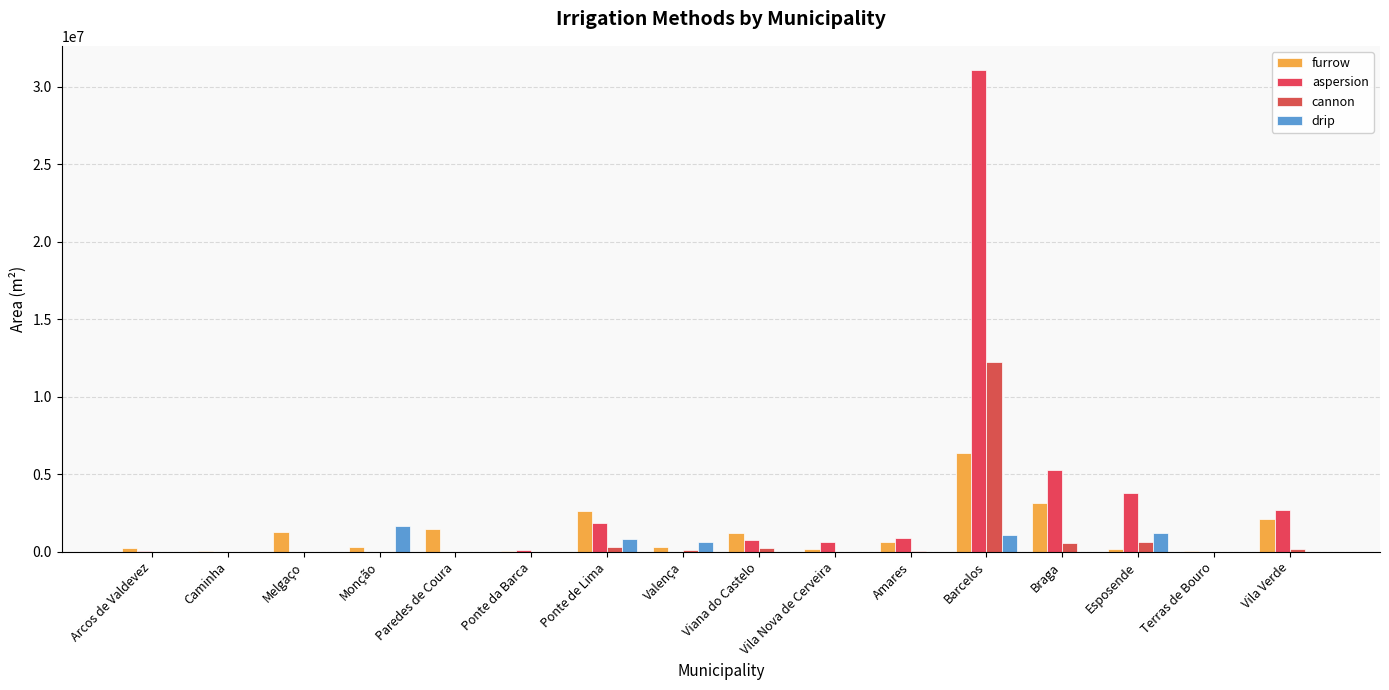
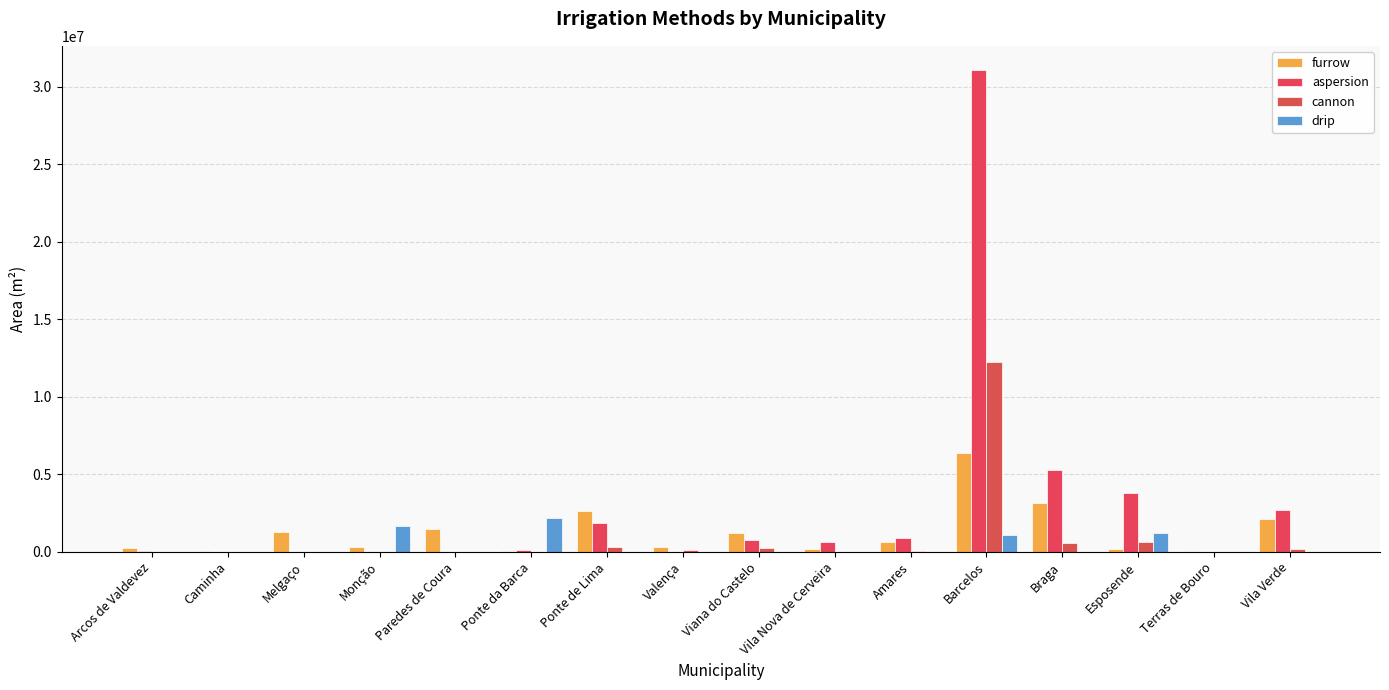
  {
    "furrow": {
      "Arcos de Valdevez": 200000,
      "Melgaço": 1300000,
      "Monção": 300000,
      "Paredes de Coura": 1500000,
      "Ponte de Lima": 2700000,
      "Valença": 300000,
      "Viana do Castelo": 1200000,
      "Vila Nova de Cerveira": 200000,
      "Amares": 600000,
      "Barcelos": 6300000,
      "Braga": 3100000,
      "Esposende": 200000,
      "Vila Verde": 2100000
    },
    "drip": {
      "Arcos de Valdevez": 0,
      "Caminha": 0,
      "Melgaço": 0,
      "Monção": 1700000,
      "Paredes de Coura": 0,
-     "Ponte da Barca": 0,
-     "Ponte de Lima": 800000,
-     "Valença": 700000,
+     "Ponte da Barca": 2200000,
+     "Ponte de Lima": 0,
+     "Valença": 0,
      "Viana do Castelo": 0,
      "Vila Nova de Cerveira": 0,
      "Amares": 0,
      "Barcelos": 1100000,
      "Braga": 0,
      "Esposende": 1200000,
      "Terras de Bouro": 0,
      "Vila Verde": 0
    }
  }
